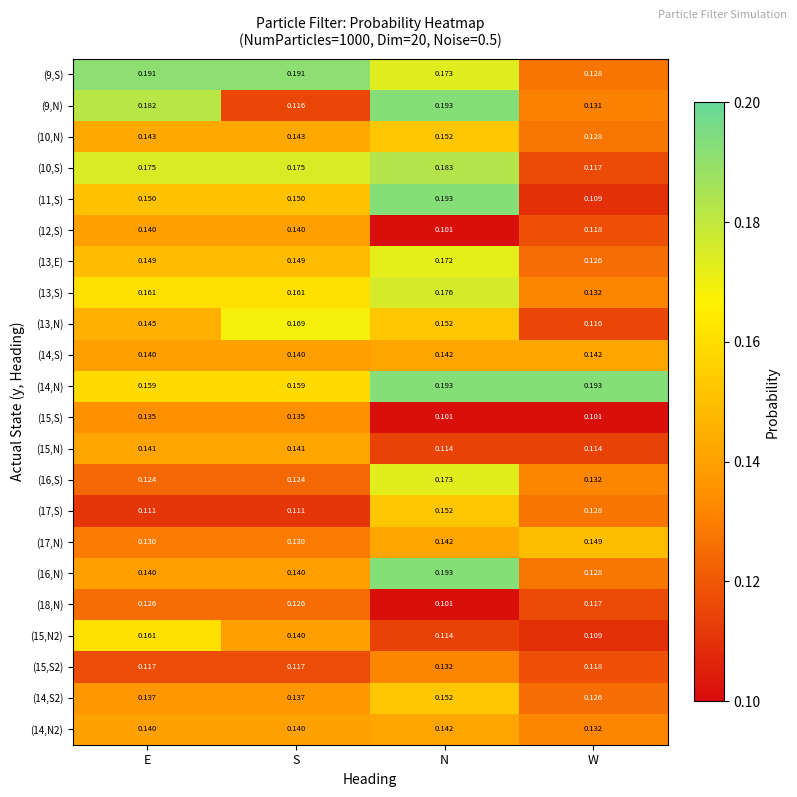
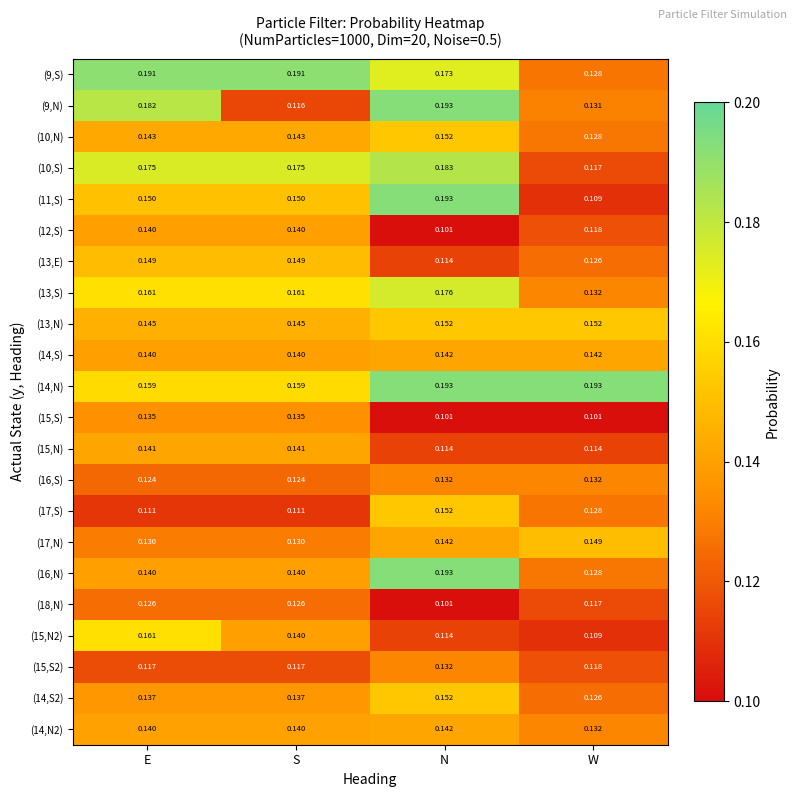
  {
    "(9,S)": {
      "E": 0.191,
      "S": 0.191,
      "N": 0.173,
      "W": 0.128
    },
    "(9,N)": {
      "E": 0.182,
      "S": 0.116,
      "N": 0.193,
      "W": 0.131
    },
    "(10,N)": {
      "E": 0.143,
      "S": 0.143,
      "N": 0.152,
      "W": 0.128
    },
    "(10,S)": {
      "E": 0.175,
      "S": 0.175,
      "N": 0.183,
      "W": 0.117
    },
    "(11,S)": {
      "E": 0.150,
      "S": 0.150,
      "N": 0.193,
      "W": 0.109
    },
    "(12,S)": {
      "E": 0.140,
      "S": 0.140,
      "N": 0.101,
      "W": 0.118
    },
    "(13,E)": {
      "E": 0.149,
      "S": 0.149,
-     "N": 0.172,
+     "N": 0.114,
      "W": 0.126
    },
    "(13,S)": {
      "E": 0.161,
      "S": 0.161,
      "N": 0.176,
      "W": 0.132
    },
    "(13,N)": {
      "E": 0.145,
-     "S": 0.169,
+     "S": 0.145,
      "N": 0.152,
-     "W": 0.116
+     "W": 0.152
    },
    "(14,S)": {
      "E": 0.140,
      "S": 0.140,
      "N": 0.142,
      "W": 0.142
    },
    "(14,N)": {
      "E": 0.159,
      "S": 0.159,
      "N": 0.193,
      "W": 0.193
    },
    "(15,S)": {
      "E": 0.135,
      "S": 0.135,
      "N": 0.101,
      "W": 0.101
    },
    "(15,N)": {
      "E": 0.141,
      "S": 0.141,
      "N": 0.114,
      "W": 0.114
    },
    "(16,S)": {
      "E": 0.124,
      "S": 0.124,
-     "N": 0.173,
+     "N": 0.132,
      "W": 0.132
    },
    "(17,S)": {
      "E": 0.111,
      "S": 0.111,
      "N": 0.152,
      "W": 0.128
    },
    "(17,N)": {
      "E": 0.130,
      "S": 0.130,
      "N": 0.142,
      "W": 0.149
    },
    "(16,N)": {
      "E": 0.140,
      "S": 0.140,
      "N": 0.193,
      "W": 0.128
    },
    "(18,N)": {
      "E": 0.126,
      "S": 0.126,
      "N": 0.101,
      "W": 0.117
    },
    "(15,N2)": {
      "E": 0.161,
      "S": 0.140,
      "N": 0.114,
      "W": 0.109
    },
    "(15,S2)": {
      "E": 0.117,
      "S": 0.117,
      "N": 0.132,
      "W": 0.118
    },
    "(14,S2)": {
      "E": 0.137,
      "S": 0.137,
      "N": 0.152,
      "W": 0.126
    },
    "(14,N2)": {
      "E": 0.140,
      "S": 0.140,
      "N": 0.142,
      "W": 0.132
    }
  }
